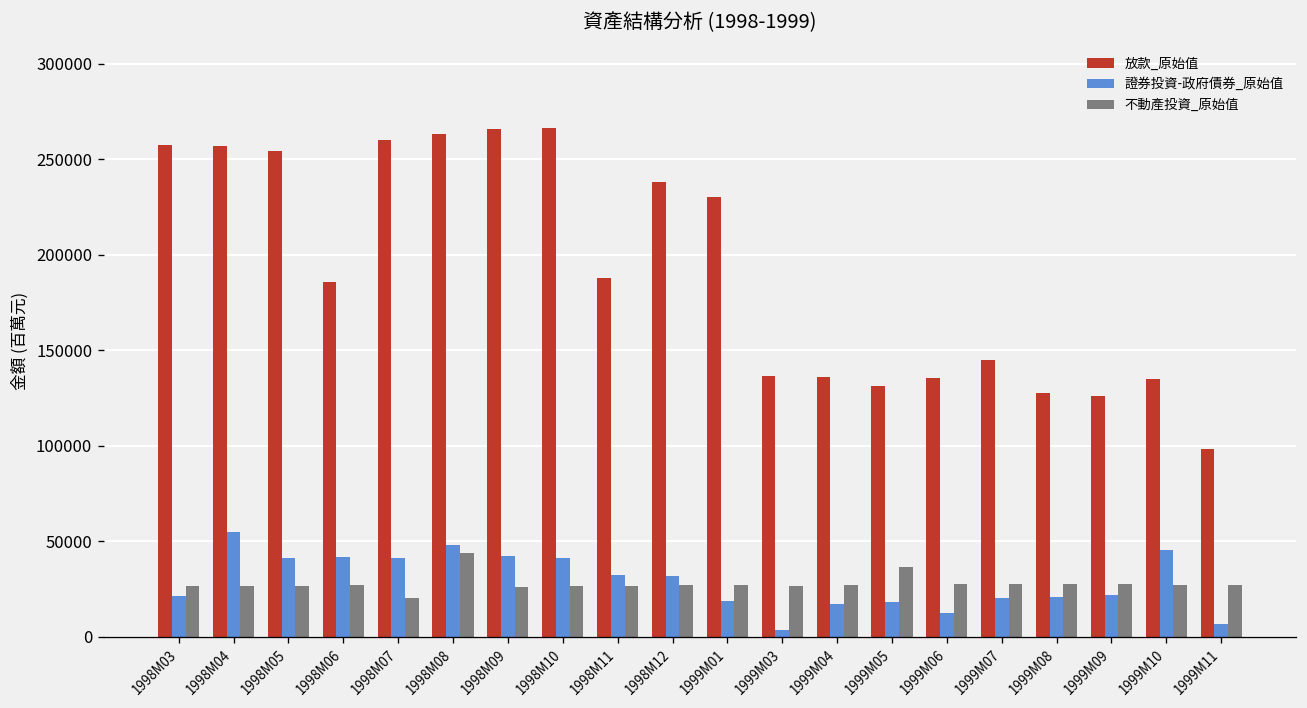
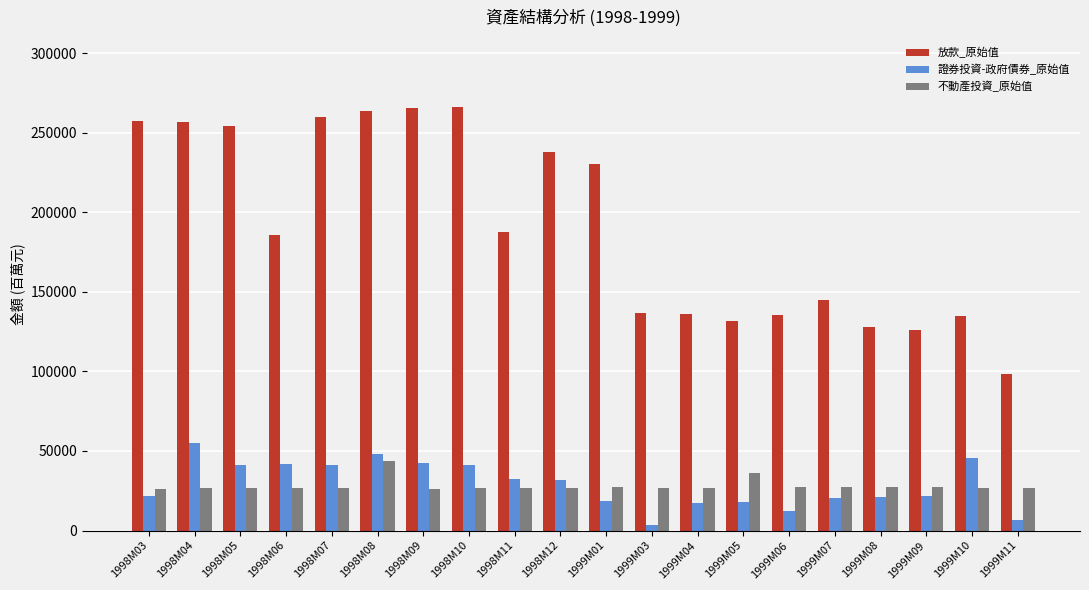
  {
    "放款_原始值": {
      "1998M03": 258000,
      "1998M04": 257000,
      "1998M05": 254000,
      "1998M06": 185000,
      "1998M07": 260000,
      "1998M08": 263000,
      "1998M09": 266000,
      "1998M10": 266000,
      "1998M11": 188000,
      "1998M12": 238000,
      "1999M01": 230000,
      "1999M03": 137000,
      "1999M04": 136000,
      "1999M05": 131000,
      "1999M06": 135000,
      "1999M07": 145000,
      "1999M08": 128000,
      "1999M09": 126000,
      "1999M10": 135000,
      "1999M11": 98000
    },
    "證券投資-政府債券_原始值": {
      "1998M03": 21000,
      "1998M04": 55000,
      "1998M05": 41000,
      "1998M06": 42000,
      "1998M07": 41000,
      "1998M08": 48000,
      "1998M09": 42000,
      "1998M10": 41000,
      "1998M11": 32000,
      "1998M12": 32000,
      "1999M01": 18000,
      "1999M03": 4000,
      "1999M04": 17000,
      "1999M05": 18000,
      "1999M06": 12000,
      "1999M07": 20000,
      "1999M08": 21000,
      "1999M09": 22000,
      "1999M10": 45000,
      "1999M11": 7000
    },
    "不動產投資_原始值": {
      "1998M03": 26000,
      "1998M04": 26000,
      "1998M05": 27000,
      "1998M06": 27000,
-     "1998M07": 20000,
+     "1998M07": 27000,
      "1998M08": 44000,
      "1998M09": 26000,
      "1998M10": 27000,
      "1998M11": 27000,
      "1998M12": 27000,
      "1999M01": 27000,
      "1999M03": 27000,
      "1999M04": 27000,
      "1999M05": 36000,
      "1999M06": 27000,
      "1999M07": 28000,
      "1999M08": 27000,
      "1999M09": 27000,
      "1999M10": 27000,
      "1999M11": 27000
    }
  }
